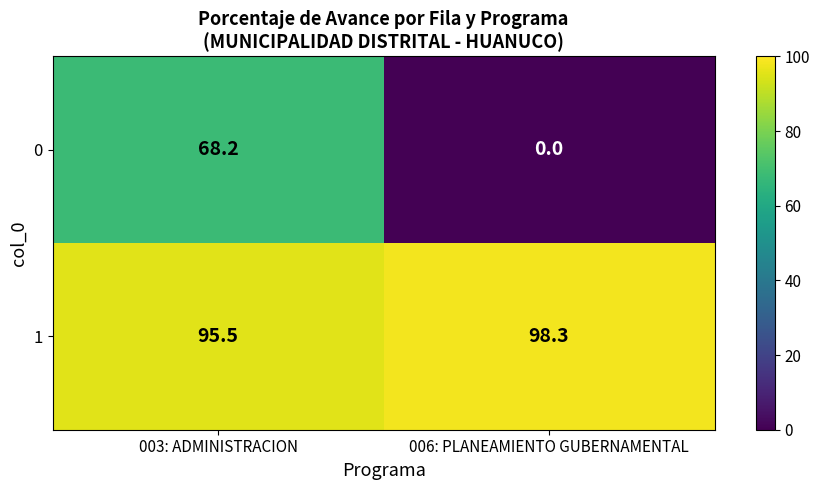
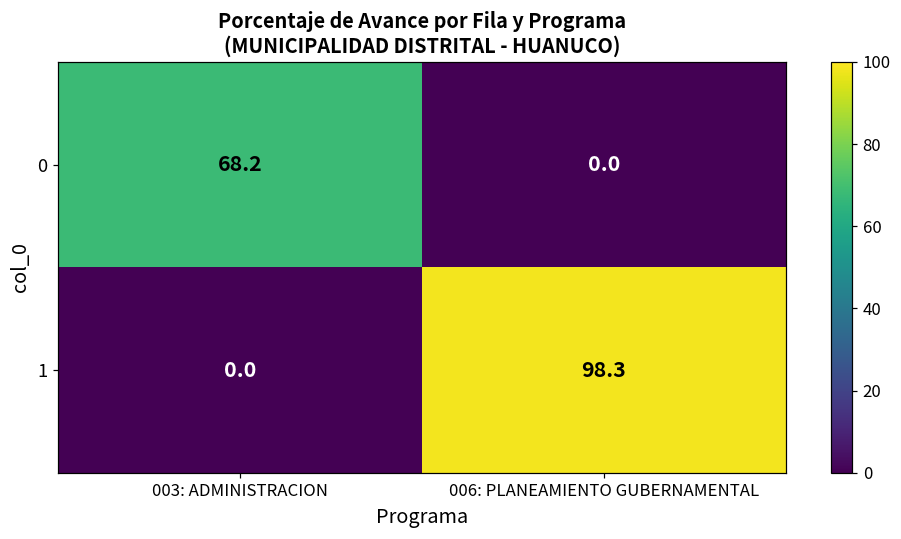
  {
    "0": {
      "003: ADMINISTRACION": 68.2,
      "006: PLANEAMIENTO GUBERNAMENTAL": 0.0
    },
    "1": {
-     "003: ADMINISTRACION": 95.5,
+     "003: ADMINISTRACION": 0.0,
      "006: PLANEAMIENTO GUBERNAMENTAL": 98.3
    }
  }
